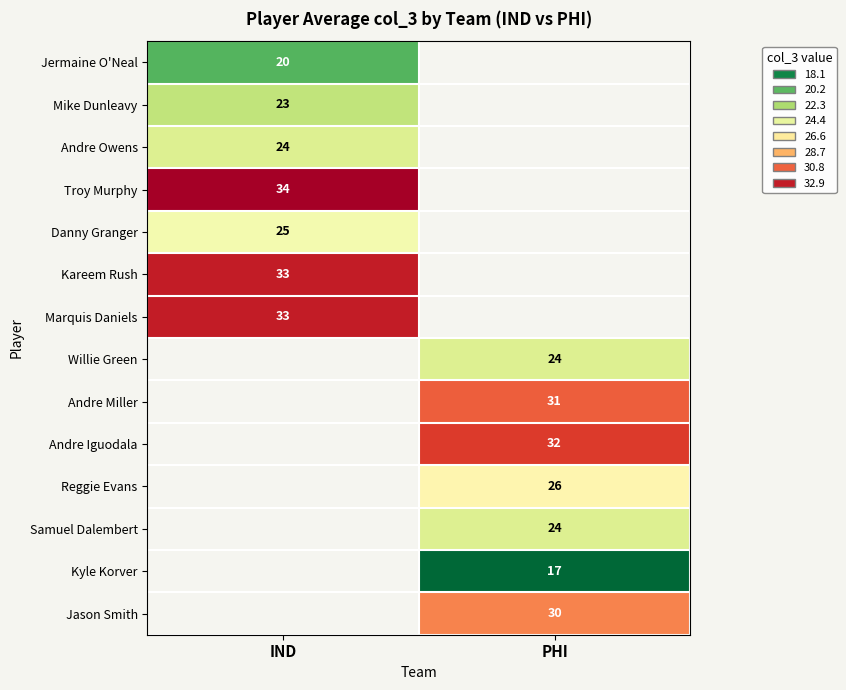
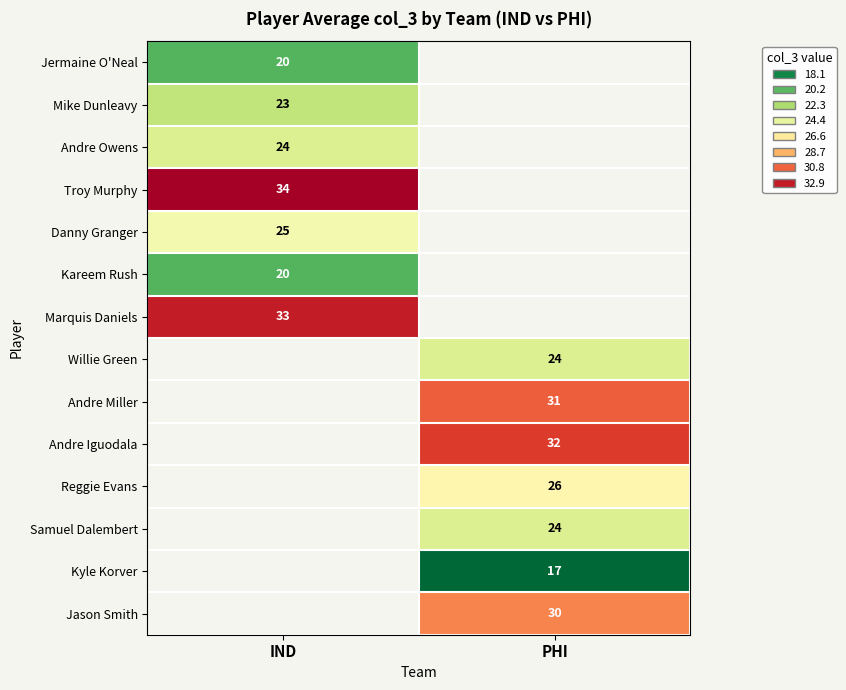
  {
    "Jermaine O'Neal": {
      "IND": 20
    },
    "Mike Dunleavy": {
      "IND": 23
    },
    "Andre Owens": {
      "IND": 24
    },
    "Troy Murphy": {
      "IND": 34
    },
    "Danny Granger": {
      "IND": 25
    },
    "Kareem Rush": {
-     "IND": 33
+     "IND": 20
    },
    "Marquis Daniels": {
      "IND": 33
    },
    "Willie Green": {
      "PHI": 24
    },
    "Andre Miller": {
      "PHI": 31
    },
    "Andre Iguodala": {
      "PHI": 32
    },
    "Reggie Evans": {
      "PHI": 26
    },
    "Samuel Dalembert": {
      "PHI": 24
    },
    "Kyle Korver": {
      "PHI": 17
    },
    "Jason Smith": {
      "PHI": 30
    }
  }
